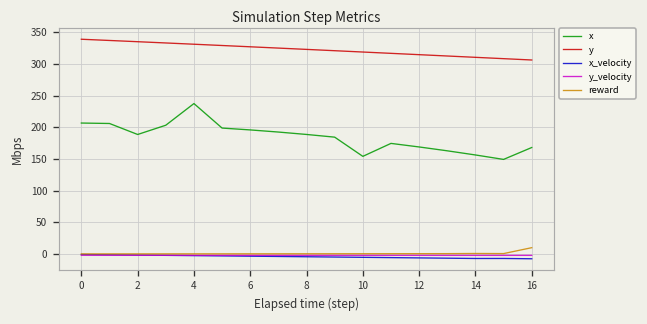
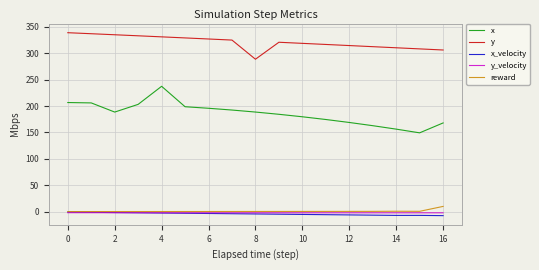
  {
    "x": {
      "0": 210,
      "2": 190,
      "4": 240,
      "6": 200,
      "8": 190,
-     "10": 150,
+     "10": 180,
      "12": 170,
      "14": 160,
      "16": 170
    },
    "y": {
      "0": 340,
      "2": 340,
      "4": 330,
      "6": 330,
-     "8": 320,
+     "8": 290,
      "10": 320,
      "12": 310,
      "14": 310,
      "16": 310
    },
    "x_velocity": {
      "14": -10,
      "16": -10
    },
    "y_velocity": {
      "16": 0
    },
    "reward": {
      "16": 10
    }
  }
